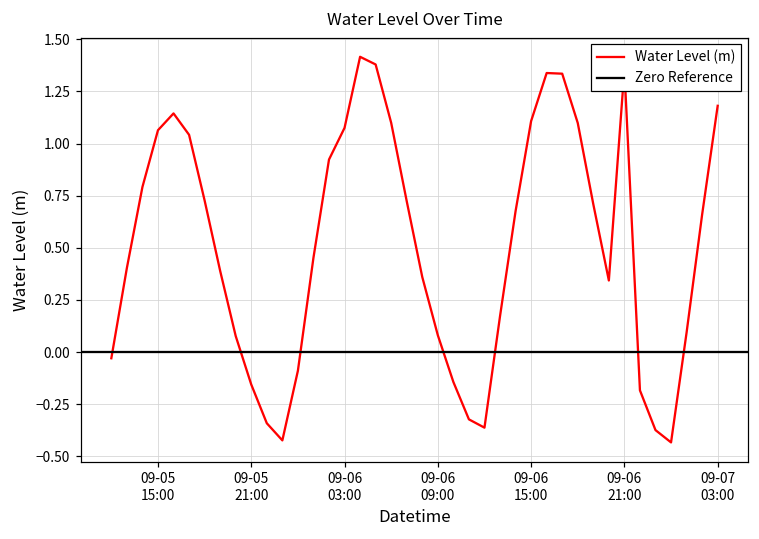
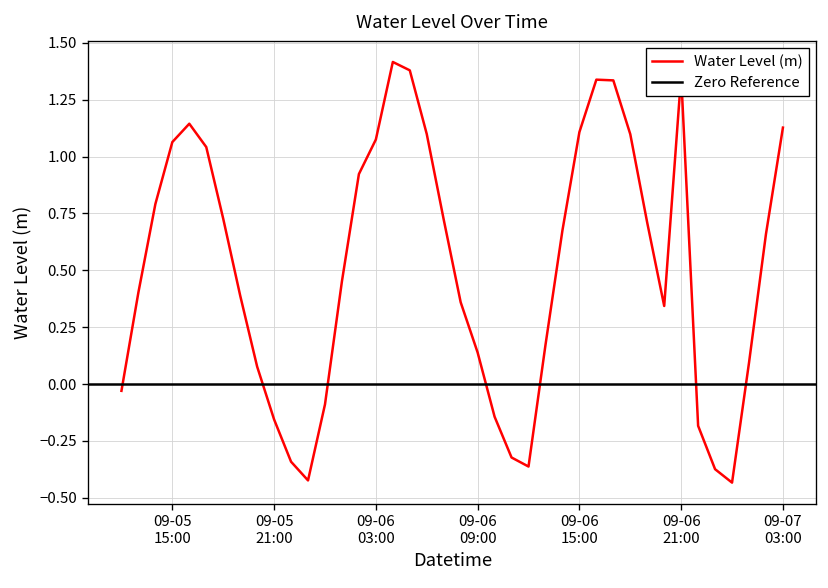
  {
    "09-05 15:00": 1.06,
    "09-05 21:00": -0.16,
    "09-06 03:00": 1.08,
-   "09-06 09:00": 0.08,
+   "09-06 09:00": 0.14,
    "09-06 15:00": 1.11,
-   "09-07 03:00": 1.18
+   "09-07 03:00": 1.13
  }
